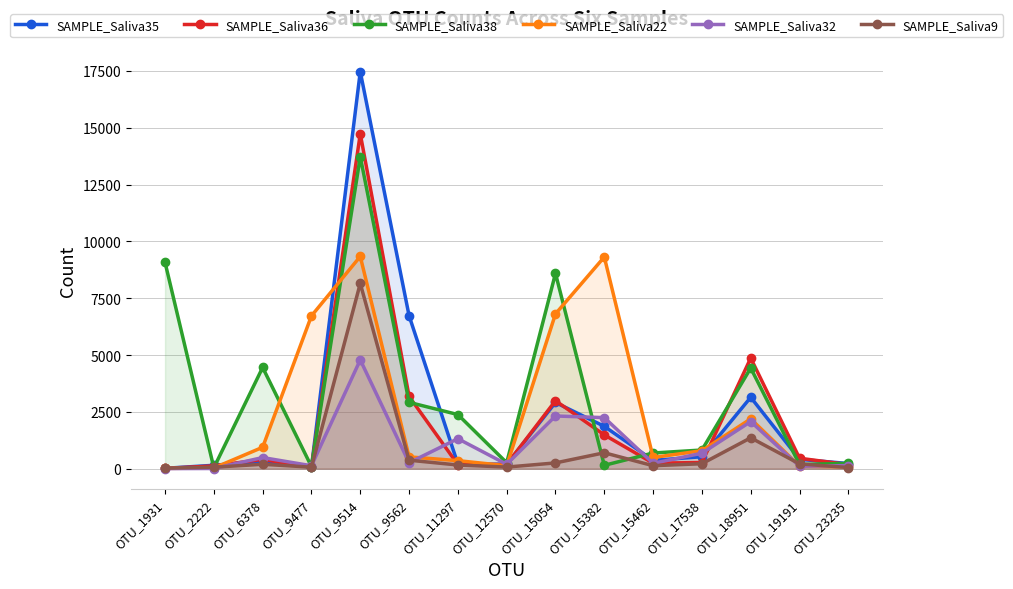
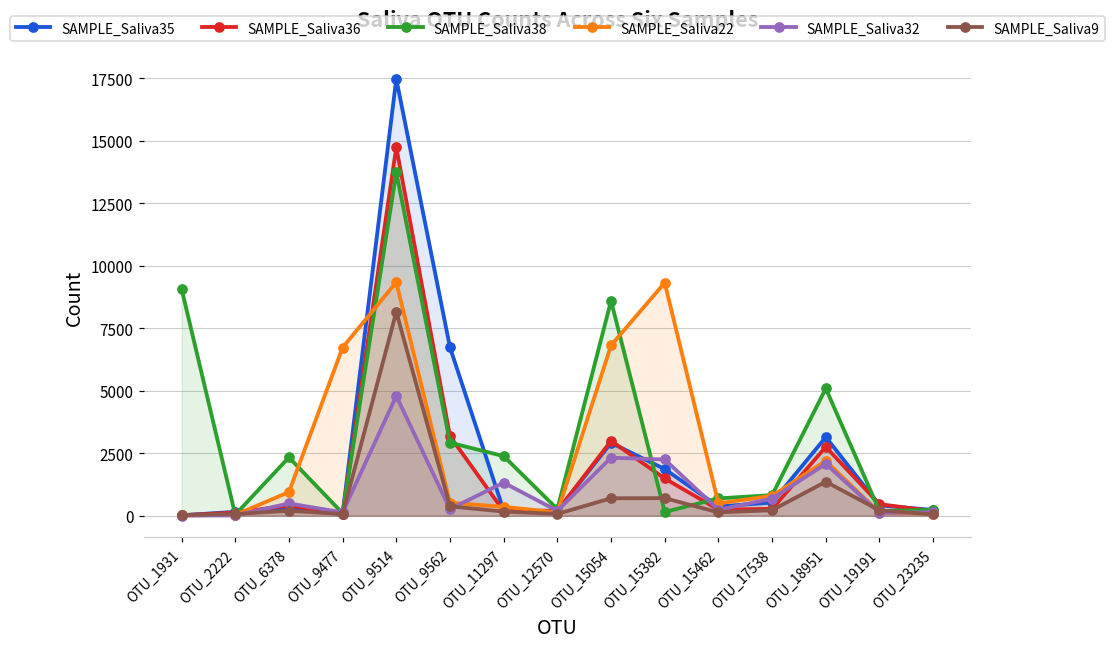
  {
    "SAMPLE_Saliva35": {
      "OTU_9514": 17500,
      "OTU_9562": 6700,
      "OTU_15382": 1900,
      "OTU_15462": 400,
      "OTU_17538": 500,
      "OTU_18951": 3100
    },
    "SAMPLE_Saliva36": {
      "OTU_9514": 14700,
      "OTU_9562": 3200,
      "OTU_15382": 1500,
-     "OTU_18951": 4900
+     "OTU_18951": 2800
    },
    "SAMPLE_Saliva38": {
      "OTU_1931": 9100,
-     "OTU_6378": 4500,
+     "OTU_6378": 2300,
      "OTU_9514": 13700,
      "OTU_9562": 2900,
      "OTU_11297": 2400,
      "OTU_15054": 8600,
      "OTU_15382": 100,
      "OTU_15462": 700,
-     "OTU_18951": 4400
+     "OTU_18951": 5100
    },
    "SAMPLE_Saliva22": {
      "OTU_6378": 900,
      "OTU_9477": 6700,
      "OTU_9514": 9300,
      "OTU_9562": 500,
      "OTU_11297": 400,
      "OTU_15054": 6800,
      "OTU_15382": 9300,
      "OTU_15462": 500,
      "OTU_18951": 2200
    },
    "SAMPLE_Saliva32": {
      "OTU_9514": 4800,
      "OTU_11297": 1300,
      "OTU_15054": 2300,
      "OTU_15382": 2200,
      "OTU_18951": 2100
    },
    "SAMPLE_Saliva9": {
      "OTU_6378": 200,
      "OTU_9514": 8200,
-     "OTU_15054": 300,
+     "OTU_15054": 700,
      "OTU_15382": 700,
      "OTU_18951": 1400
    }
  }
